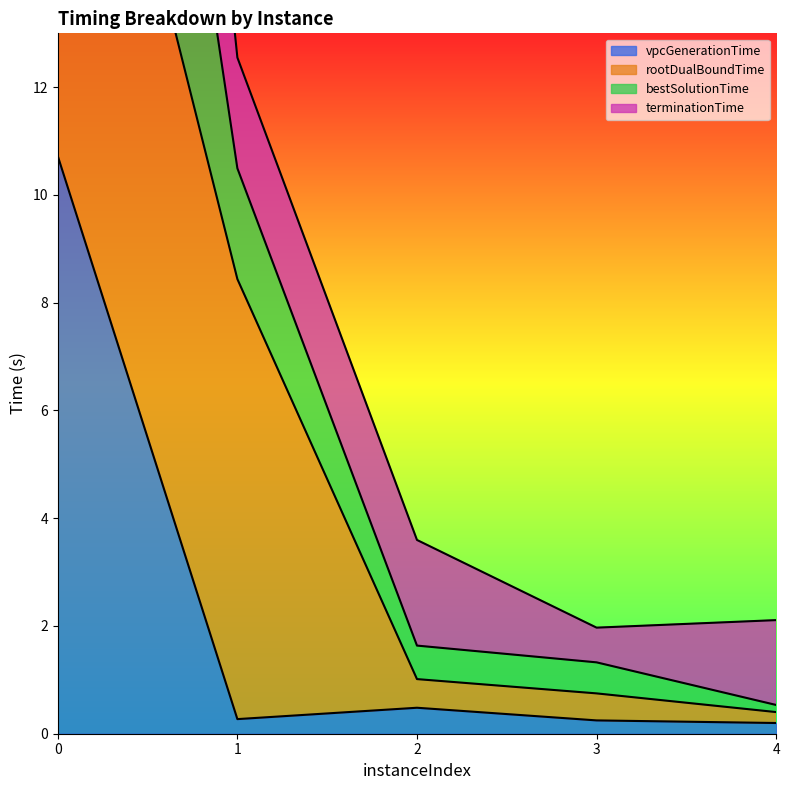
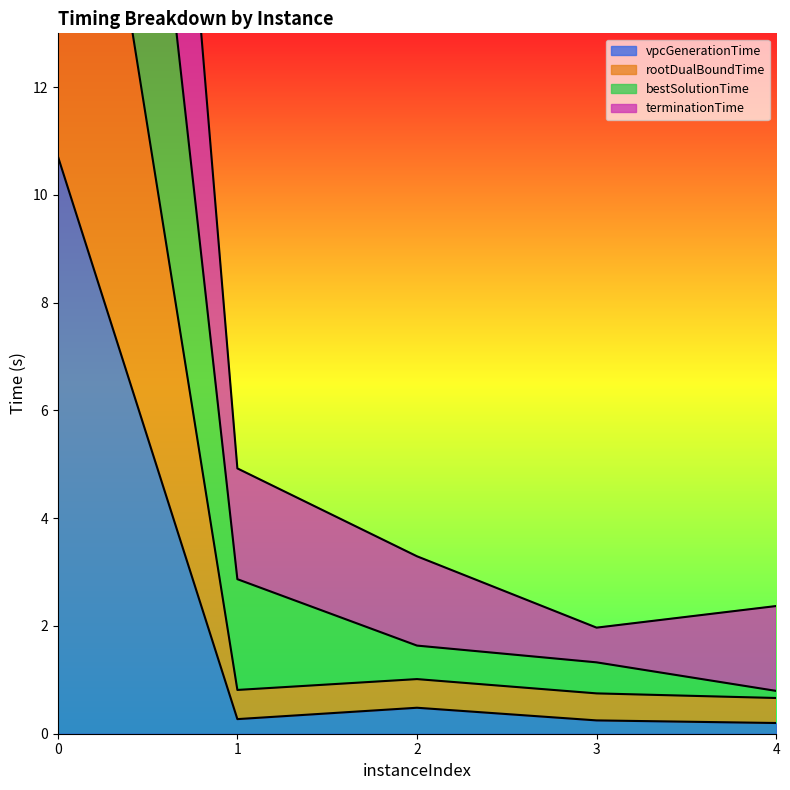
  {
    "vpcGenerationTime": {
      "0": 10.7,
      "1": 0.3,
      "2": 0.5,
      "3": 0.2,
      "4": 0.2
    },
    "rootDualBoundTime": {
-     "1": 8.2,
+     "1": 0.5,
      "2": 0.5,
      "3": 0.5,
-     "4": 0.2
+     "4": 0.5
    },
    "bestSolutionTime": {
      "1": 2.1,
      "2": 0.6,
      "3": 0.6,
      "4": 0.1
    },
    "terminationTime": {
      "1": 2.1,
-     "2": 2.0,
+     "2": 1.7,
      "3": 0.6,
      "4": 1.6
    }
  }
